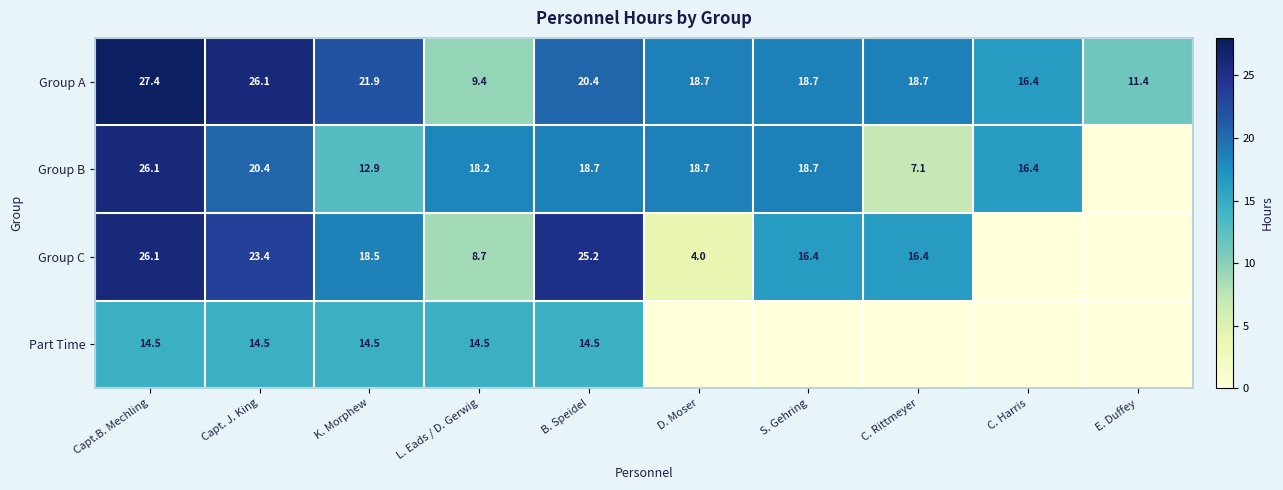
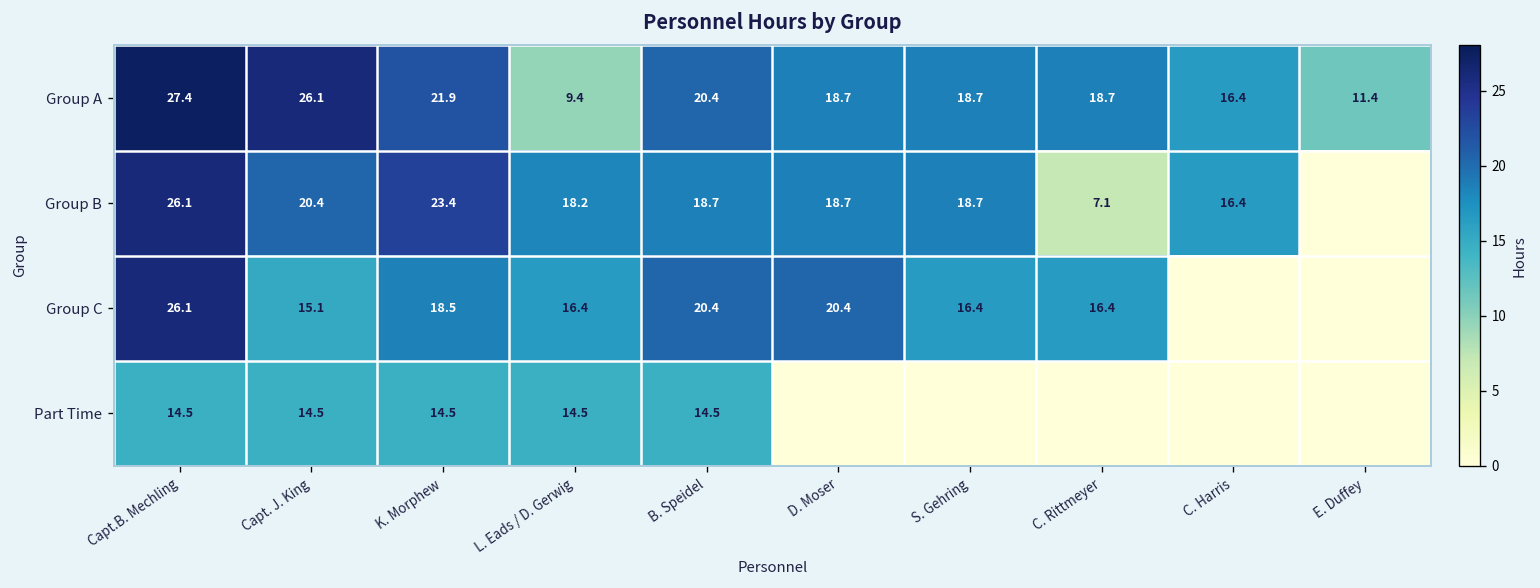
  {
    "Group A": {
      "Capt.B. Mechling": 27.4,
      "Capt. J. King": 26.1,
      "K. Morphew": 21.9,
      "L. Eads / D. Gerwig": 9.4,
      "B. Speidel": 20.4,
      "D. Moser": 18.7,
      "S. Gehring": 18.7,
      "C. Rittmeyer": 18.7,
      "C. Harris": 16.4,
      "E. Duffey": 11.4
    },
    "Group B": {
      "Capt.B. Mechling": 26.1,
      "Capt. J. King": 20.4,
-     "K. Morphew": 12.9,
+     "K. Morphew": 23.4,
      "L. Eads / D. Gerwig": 18.2,
      "B. Speidel": 18.7,
      "D. Moser": 18.7,
      "S. Gehring": 18.7,
      "C. Rittmeyer": 7.1,
      "C. Harris": 16.4
    },
    "Group C": {
      "Capt.B. Mechling": 26.1,
-     "Capt. J. King": 23.4,
+     "Capt. J. King": 15.1,
      "K. Morphew": 18.5,
-     "L. Eads / D. Gerwig": 8.7,
-     "B. Speidel": 25.2,
-     "D. Moser": 4.0,
+     "L. Eads / D. Gerwig": 16.4,
+     "B. Speidel": 20.4,
+     "D. Moser": 20.4,
      "S. Gehring": 16.4,
      "C. Rittmeyer": 16.4
    },
    "Part Time": {
      "Capt.B. Mechling": 14.5,
      "Capt. J. King": 14.5,
      "K. Morphew": 14.5,
      "L. Eads / D. Gerwig": 14.5,
      "B. Speidel": 14.5
    }
  }
